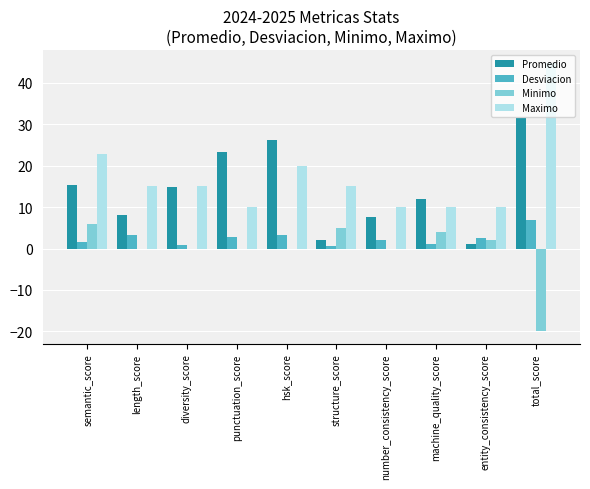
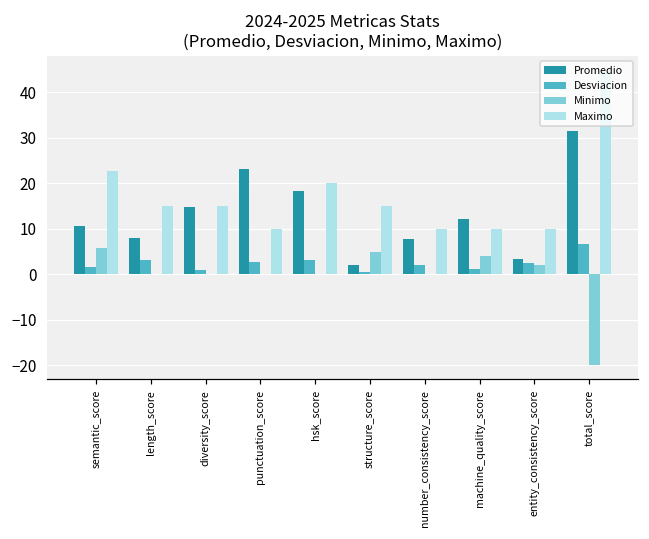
  {
    "Promedio": {
-     "semantic_score": 15,
+     "semantic_score": 11,
      "length_score": 8,
      "diversity_score": 15,
      "punctuation_score": 23,
-     "hsk_score": 26,
+     "hsk_score": 18,
      "structure_score": 2,
      "number_consistency_score": 8,
      "machine_quality_score": 12,
-     "entity_consistency_score": 1,
+     "entity_consistency_score": 3,
      "total_score": 32
    }
  }
